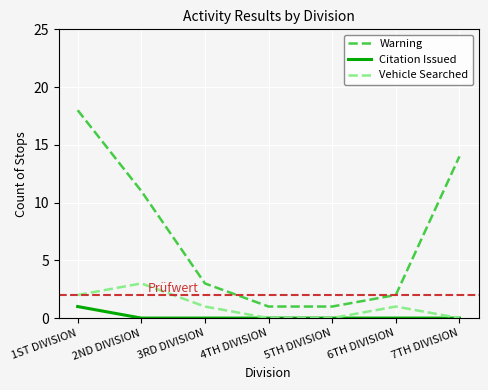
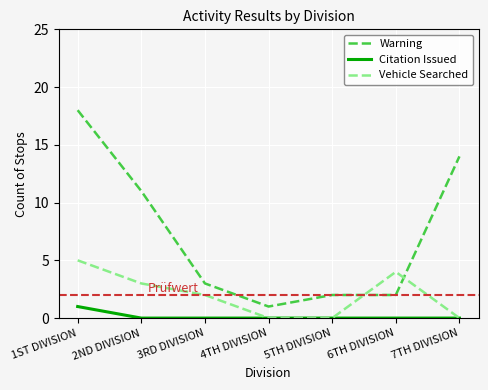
  {
    "Warning": {
      "1ST DIVISION": 18,
      "2ND DIVISION": 11,
      "3RD DIVISION": 3,
      "4TH DIVISION": 1,
-     "5TH DIVISION": 1,
+     "5TH DIVISION": 2,
      "6TH DIVISION": 2,
      "7TH DIVISION": 14
    },
    "Citation Issued": {
      "1ST DIVISION": 1,
      "2ND DIVISION": 0,
      "3RD DIVISION": 0,
      "6TH DIVISION": 0
    },
    "Vehicle Searched": {
-     "1ST DIVISION": 2,
+     "1ST DIVISION": 5,
      "2ND DIVISION": 3,
-     "3RD DIVISION": 1,
-     "6TH DIVISION": 1
+     "3RD DIVISION": 2,
+     "6TH DIVISION": 4
    }
  }
